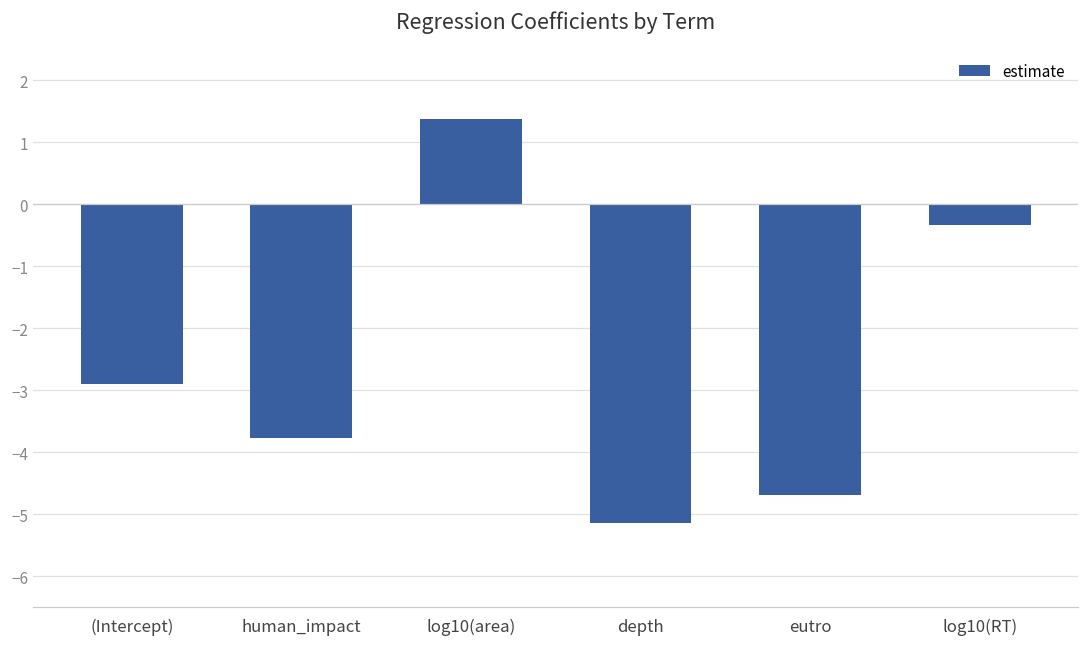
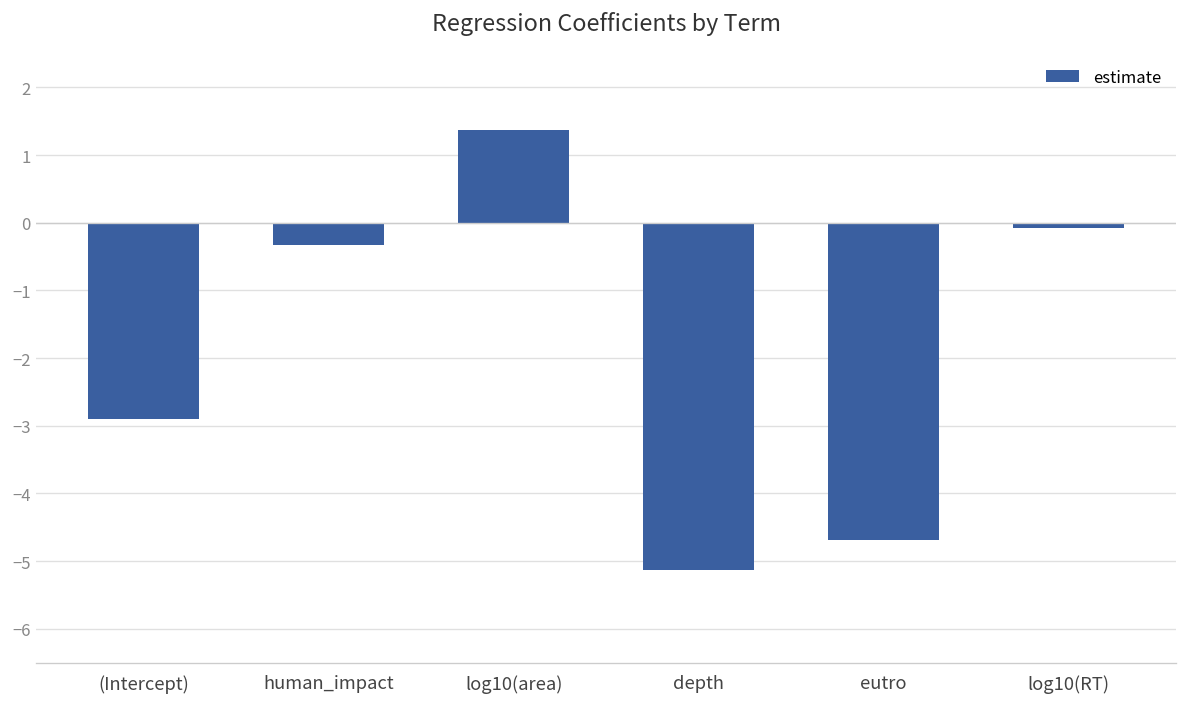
  {
    "(Intercept)": -2.9,
-   "human_impact": -3.8,
+   "human_impact": -0.3,
    "log10(area)": 1.4,
    "depth": -5.1,
    "eutro": -4.7,
-   "log10(RT)": -0.3
+   "log10(RT)": -0.1
  }
